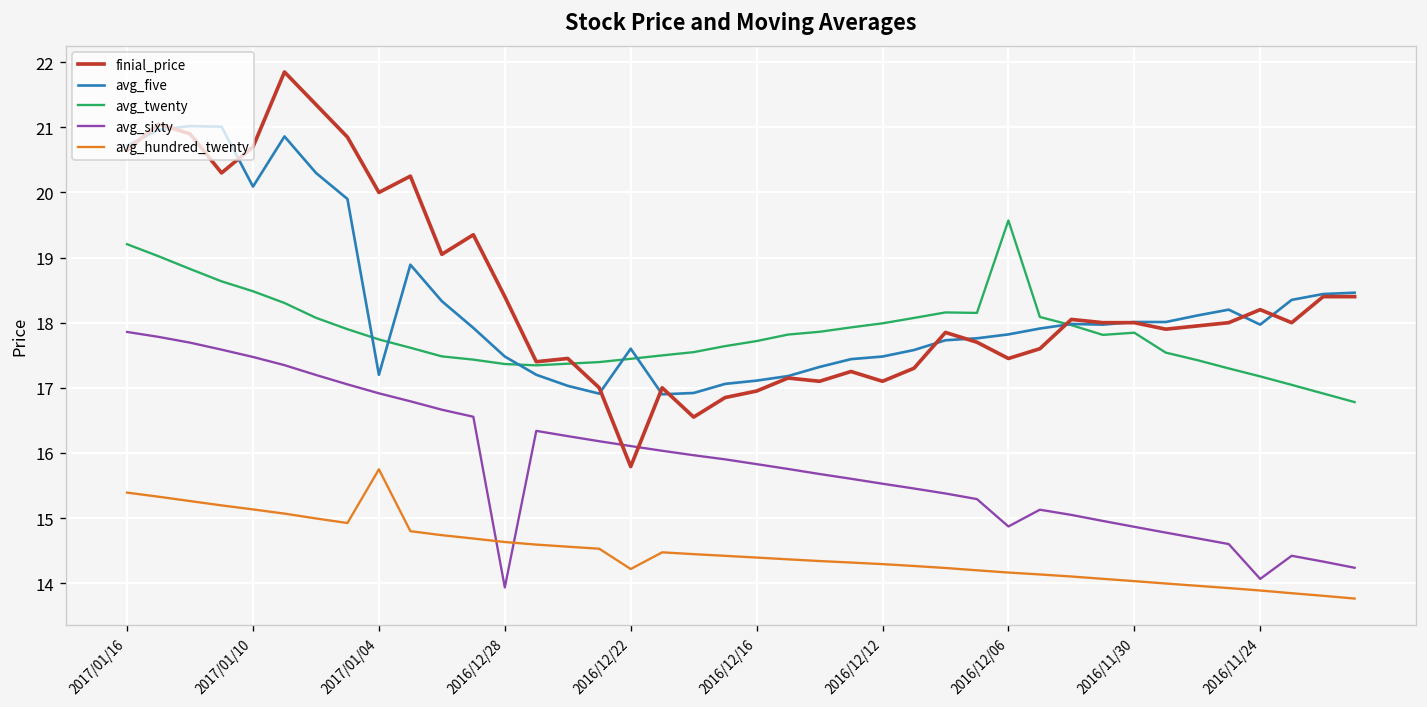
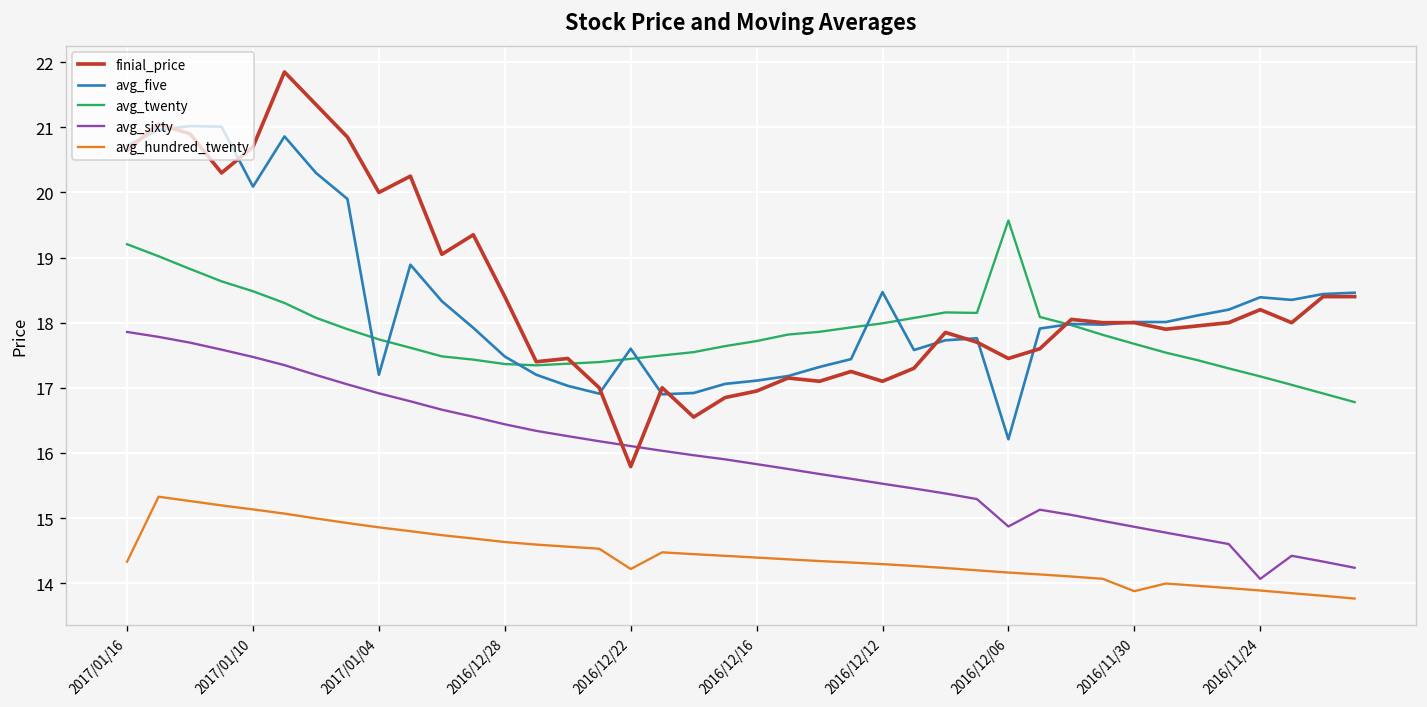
  {
    "finial_price": {
      "2017/01/04": 20.0,
      "2016/12/28": 18.4,
      "2016/12/22": 15.8,
      "2016/12/16": 17.0,
      "2016/12/12": 17.1,
      "2016/12/06": 17.5,
      "2016/11/24": 18.2
    },
    "avg_five": {
      "2017/01/10": 20.1,
      "2017/01/04": 17.2,
      "2016/12/28": 17.5,
      "2016/12/22": 17.6,
      "2016/12/16": 17.1,
-     "2016/12/12": 17.5,
-     "2016/12/06": 17.8,
-     "2016/11/24": 18.0
+     "2016/12/12": 18.5,
+     "2016/12/06": 16.2,
+     "2016/11/24": 18.4
    },
    "avg_twenty": {
      "2017/01/16": 19.2,
      "2017/01/10": 18.5,
      "2017/01/04": 17.7,
      "2016/12/28": 17.4,
      "2016/12/22": 17.4,
      "2016/12/16": 17.7,
      "2016/12/12": 18.0,
      "2016/12/06": 19.6,
-     "2016/11/30": 17.8,
+     "2016/11/30": 17.7,
      "2016/11/24": 17.2
    },
    "avg_sixty": {
      "2017/01/16": 17.9,
      "2017/01/10": 17.5,
      "2017/01/04": 16.9,
-     "2016/12/28": 13.9,
+     "2016/12/28": 16.4,
      "2016/12/22": 16.1,
      "2016/12/16": 15.8,
      "2016/12/12": 15.5,
      "2016/12/06": 14.9,
      "2016/11/30": 14.9,
      "2016/11/24": 14.1
    },
    "avg_hundred_twenty": {
-     "2017/01/16": 15.4,
+     "2017/01/16": 14.3,
      "2017/01/10": 15.1,
-     "2017/01/04": 15.7,
+     "2017/01/04": 14.9,
      "2016/12/28": 14.6,
      "2016/12/22": 14.2,
      "2016/12/16": 14.4,
      "2016/12/12": 14.3,
      "2016/12/06": 14.2,
-     "2016/11/30": 14.0,
+     "2016/11/30": 13.9,
      "2016/11/24": 13.9
    }
  }
